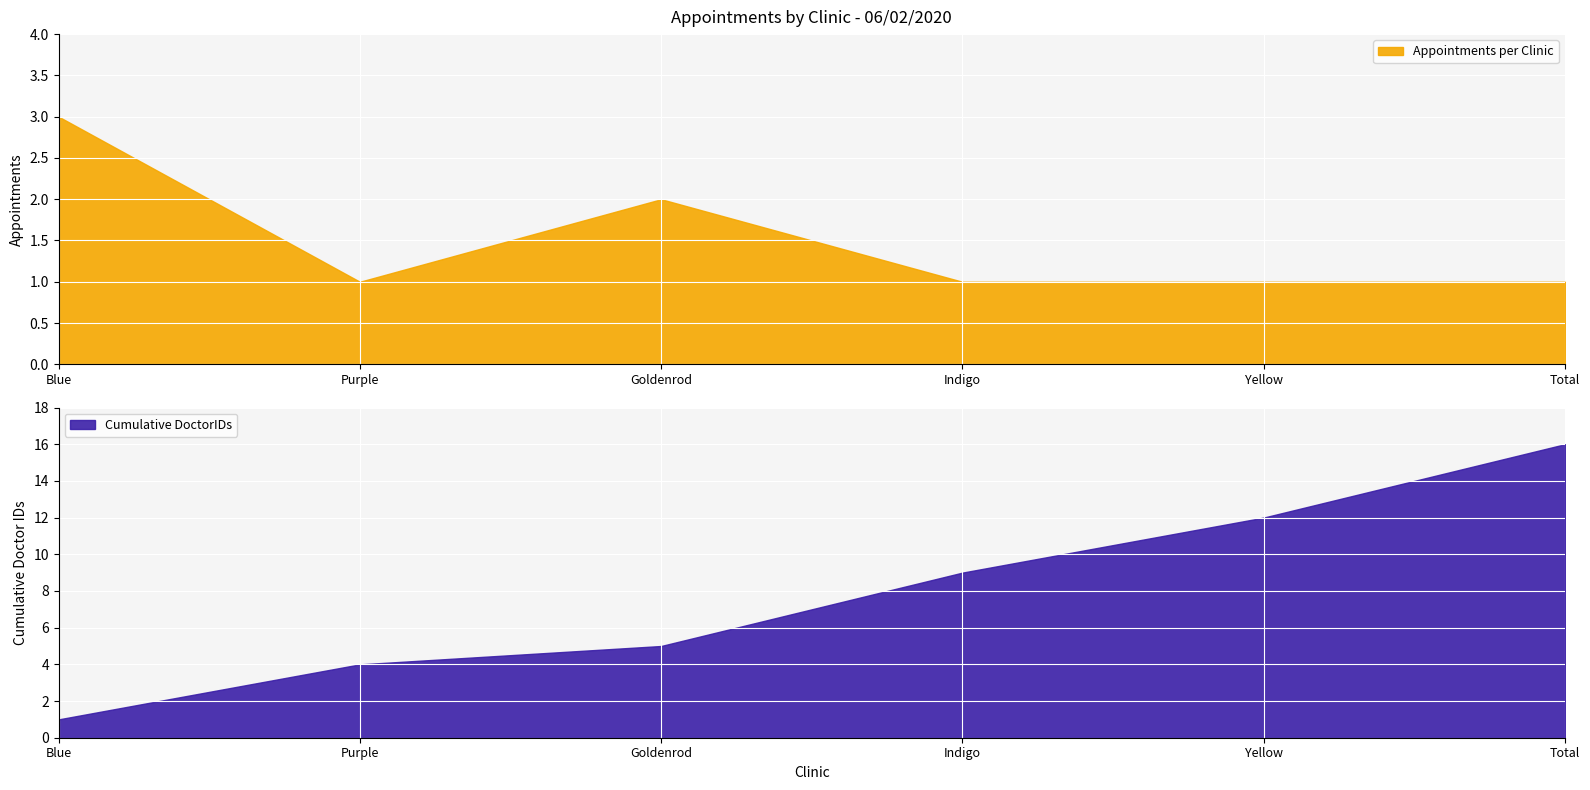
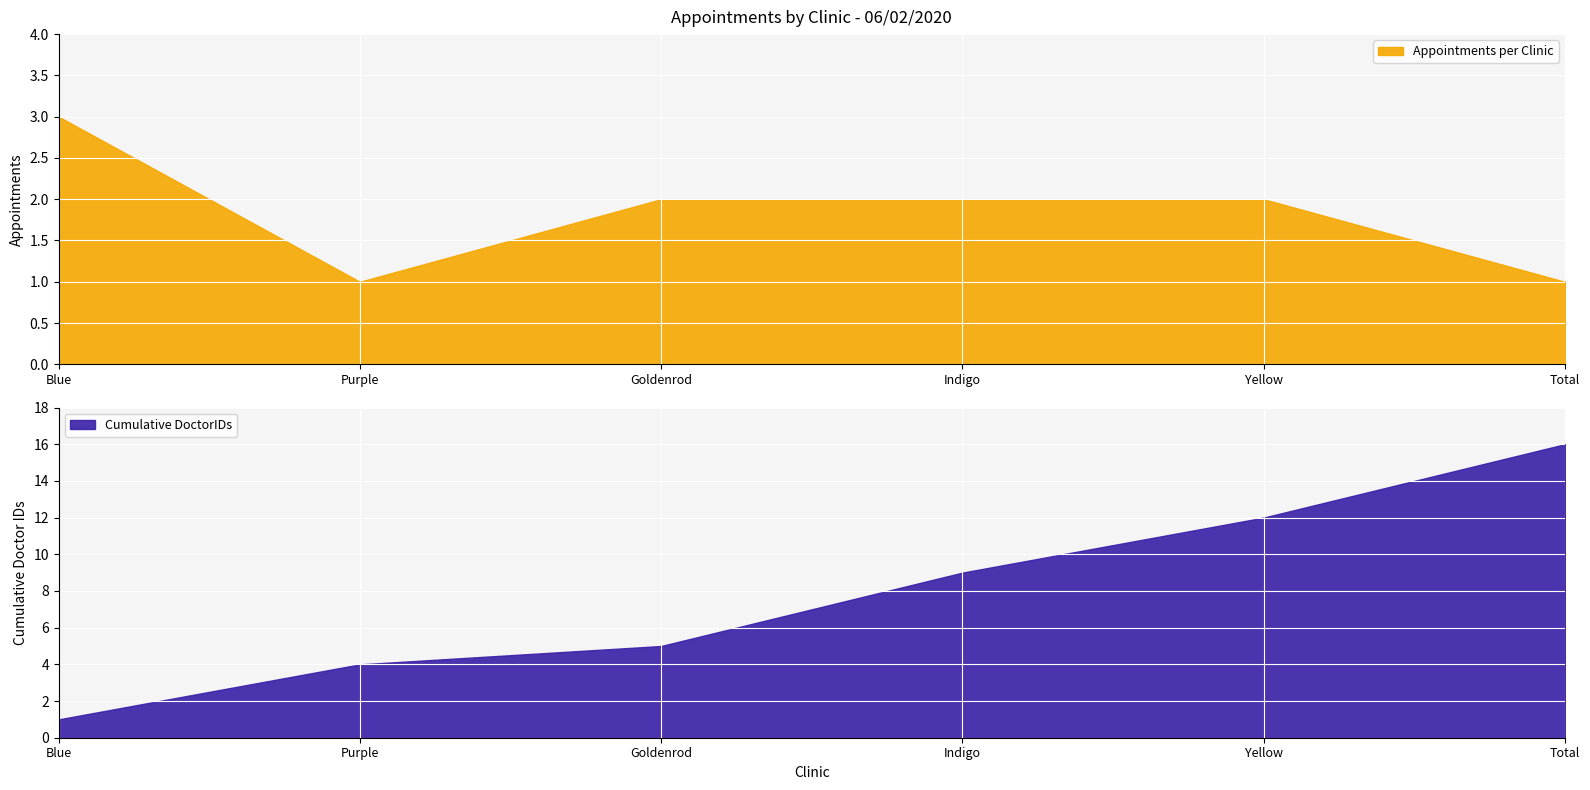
  {
    "Appointments by Clinic - 06/02/2020": {
      "Blue": 3,
      "Purple": 1,
      "Goldenrod": 2,
-     "Indigo": 1,
-     "Yellow": 1,
+     "Indigo": 2,
+     "Yellow": 2,
      "Total": 1
    }
  }
